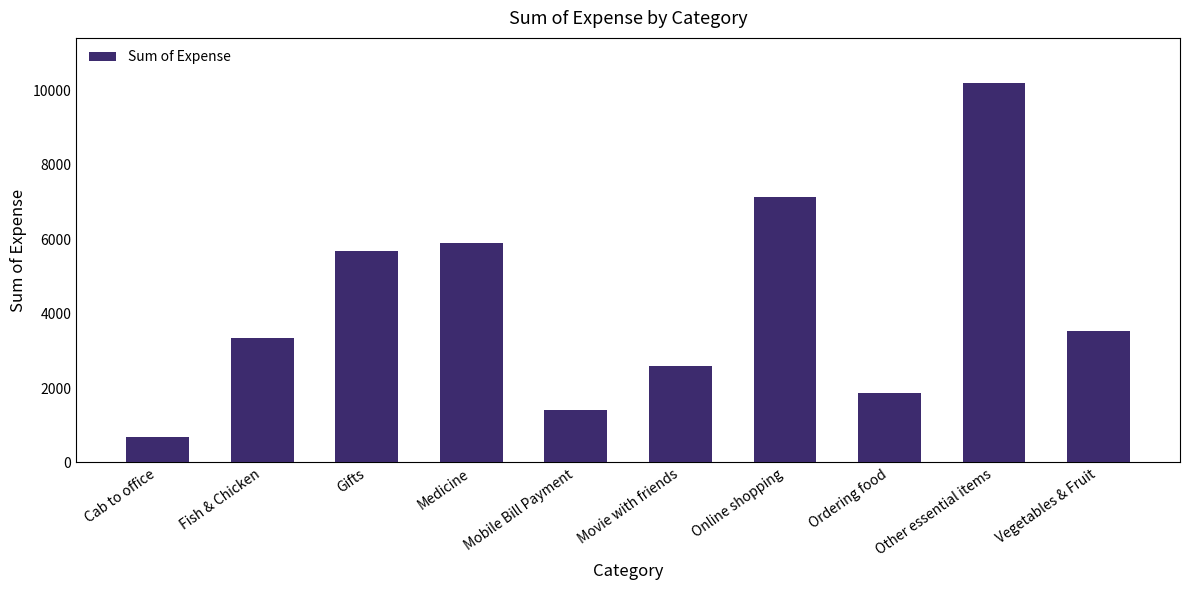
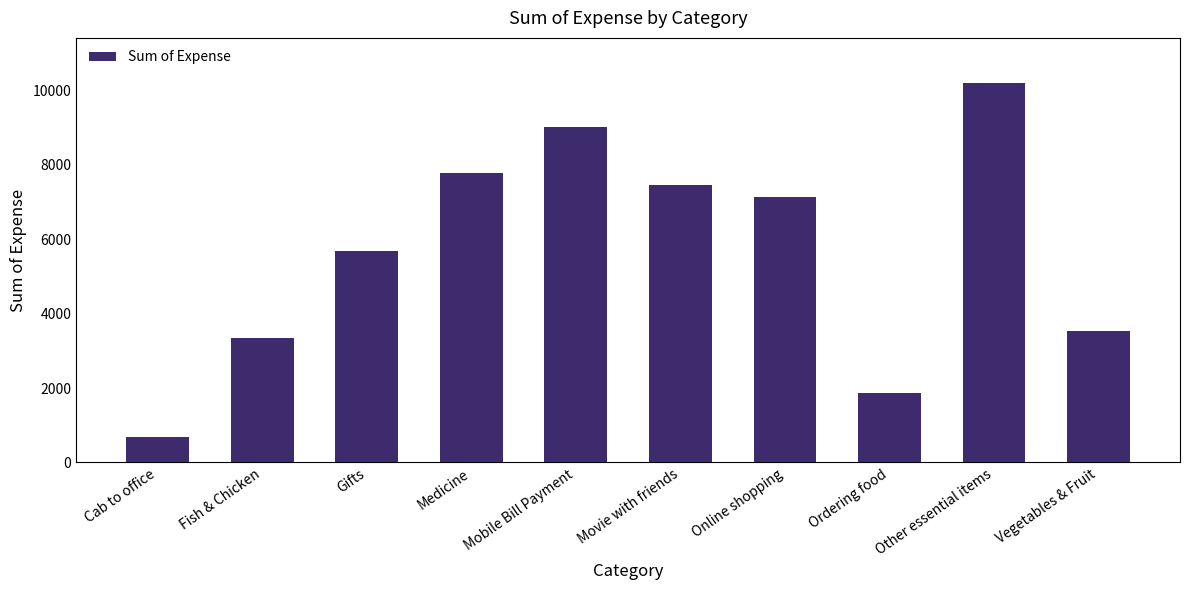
  {
    "Cab to office": 700,
    "Fish & Chicken": 3300,
    "Gifts": 5700,
-   "Medicine": 5900,
-   "Mobile Bill Payment": 1400,
-   "Movie with friends": 2600,
+   "Medicine": 7800,
+   "Mobile Bill Payment": 9000,
+   "Movie with friends": 7500,
    "Online shopping": 7100,
    "Ordering food": 1900,
    "Other essential items": 10200,
    "Vegetables & Fruit": 3500
  }
